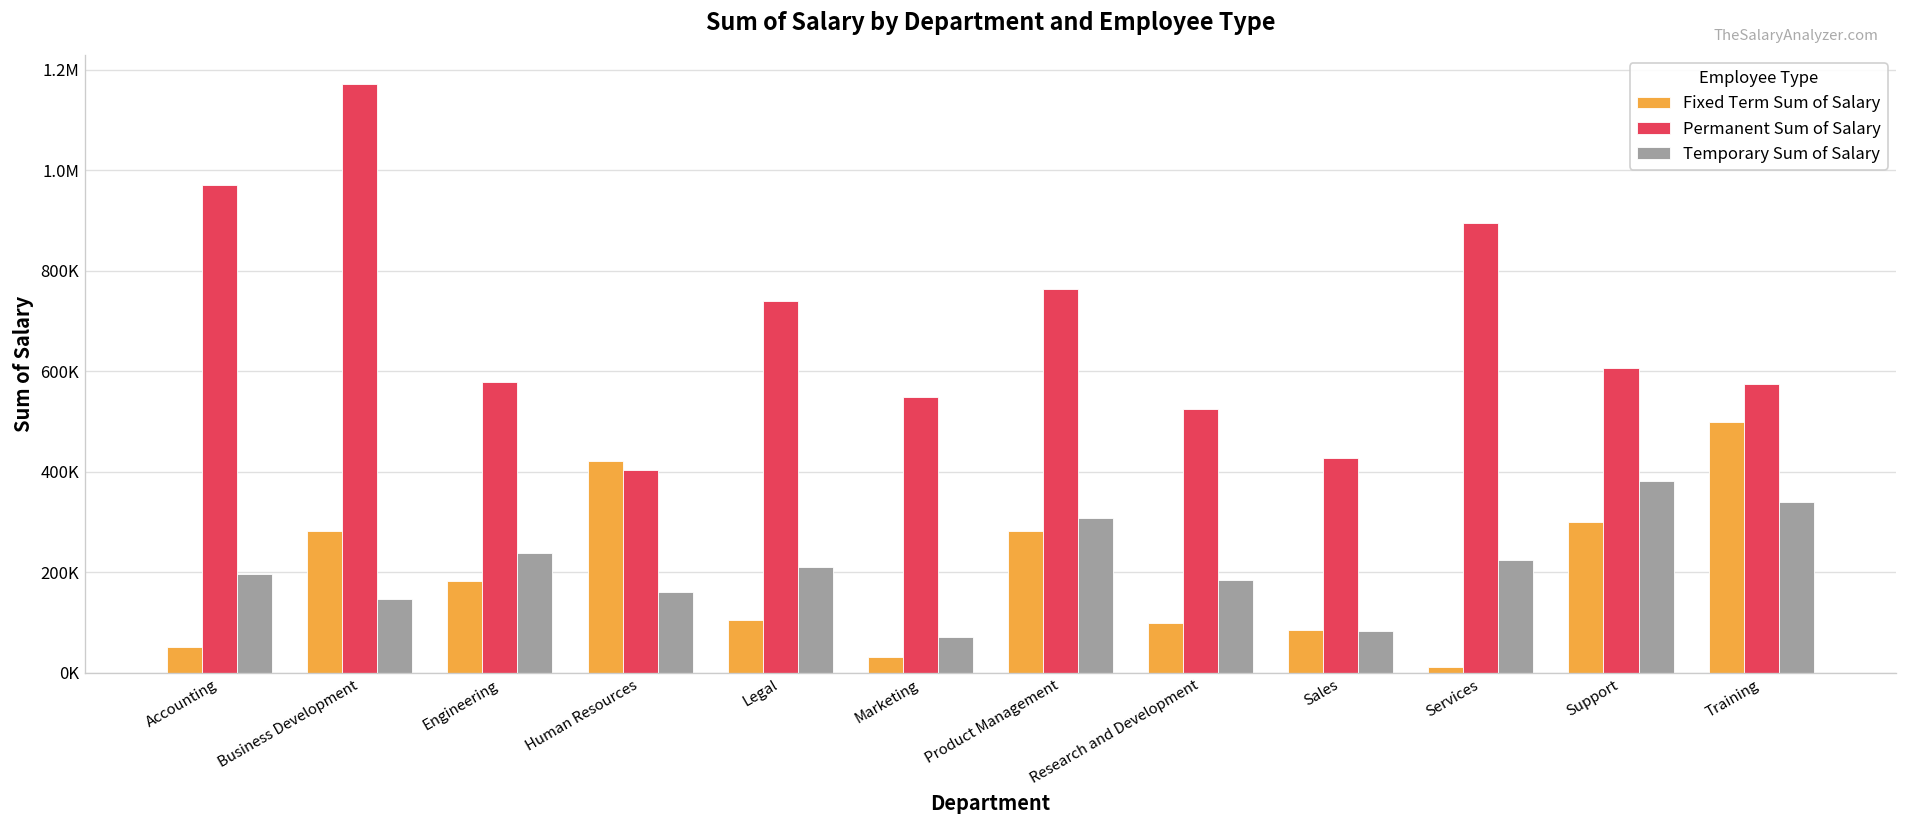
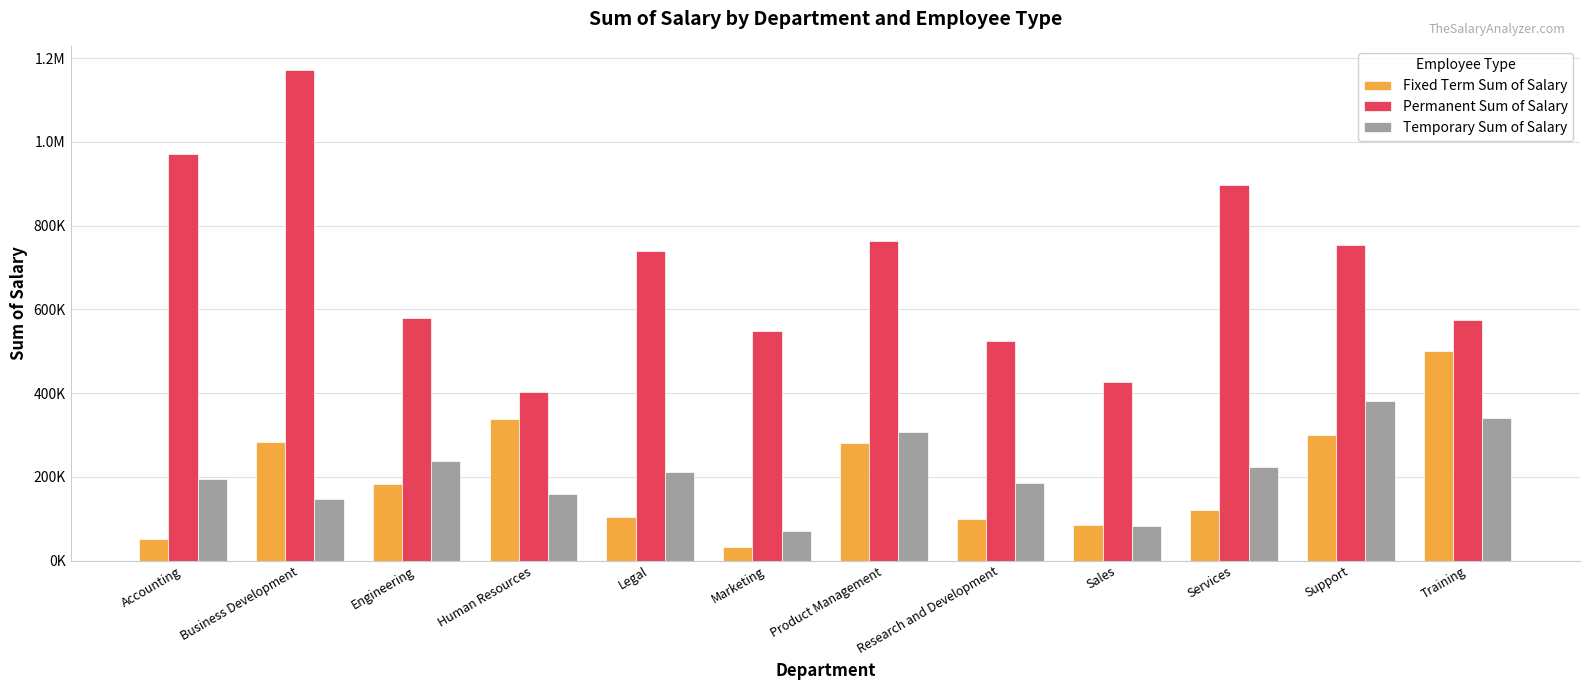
  {
    "Fixed Term Sum of Salary": {
      "Accounting": 50000,
      "Business Development": 280000,
      "Engineering": 180000,
-     "Human Resources": 420000,
+     "Human Resources": 340000,
      "Legal": 100000,
      "Marketing": 30000,
      "Product Management": 280000,
      "Research and Development": 100000,
      "Sales": 80000,
-     "Services": 10000,
+     "Services": 120000,
      "Support": 300000,
      "Training": 500000
    },
    "Permanent Sum of Salary": {
      "Accounting": 970000,
      "Business Development": 1170000,
      "Engineering": 580000,
      "Human Resources": 400000,
      "Legal": 740000,
      "Marketing": 550000,
      "Product Management": 760000,
      "Research and Development": 520000,
      "Sales": 430000,
      "Services": 900000,
-     "Support": 610000,
+     "Support": 750000,
      "Training": 570000
    },
    "Temporary Sum of Salary": {
      "Accounting": 200000,
      "Business Development": 150000,
      "Engineering": 240000,
      "Human Resources": 160000,
      "Legal": 210000,
      "Marketing": 70000,
      "Product Management": 310000,
      "Research and Development": 180000,
      "Sales": 80000,
      "Services": 220000,
      "Support": 380000,
      "Training": 340000
    }
  }
